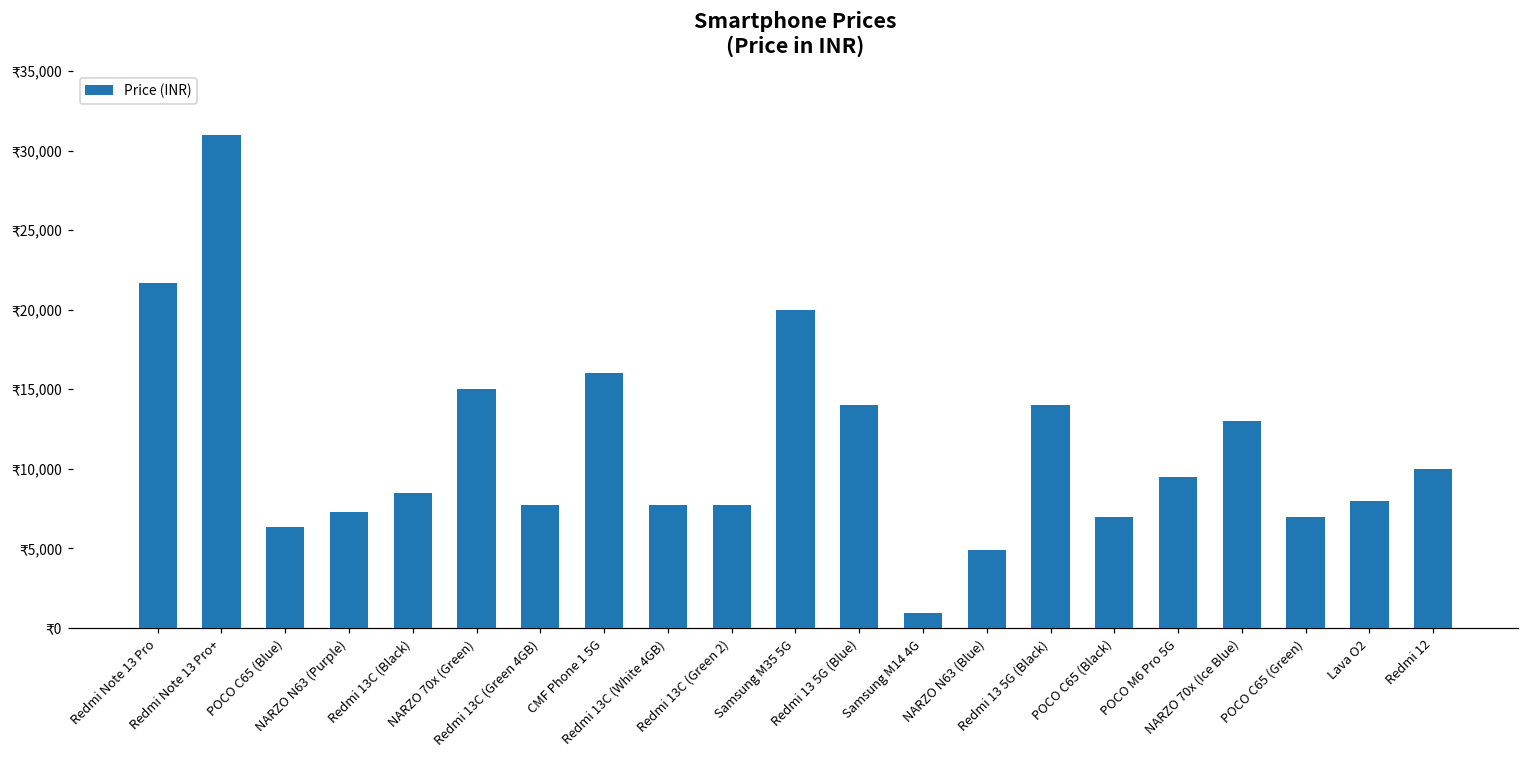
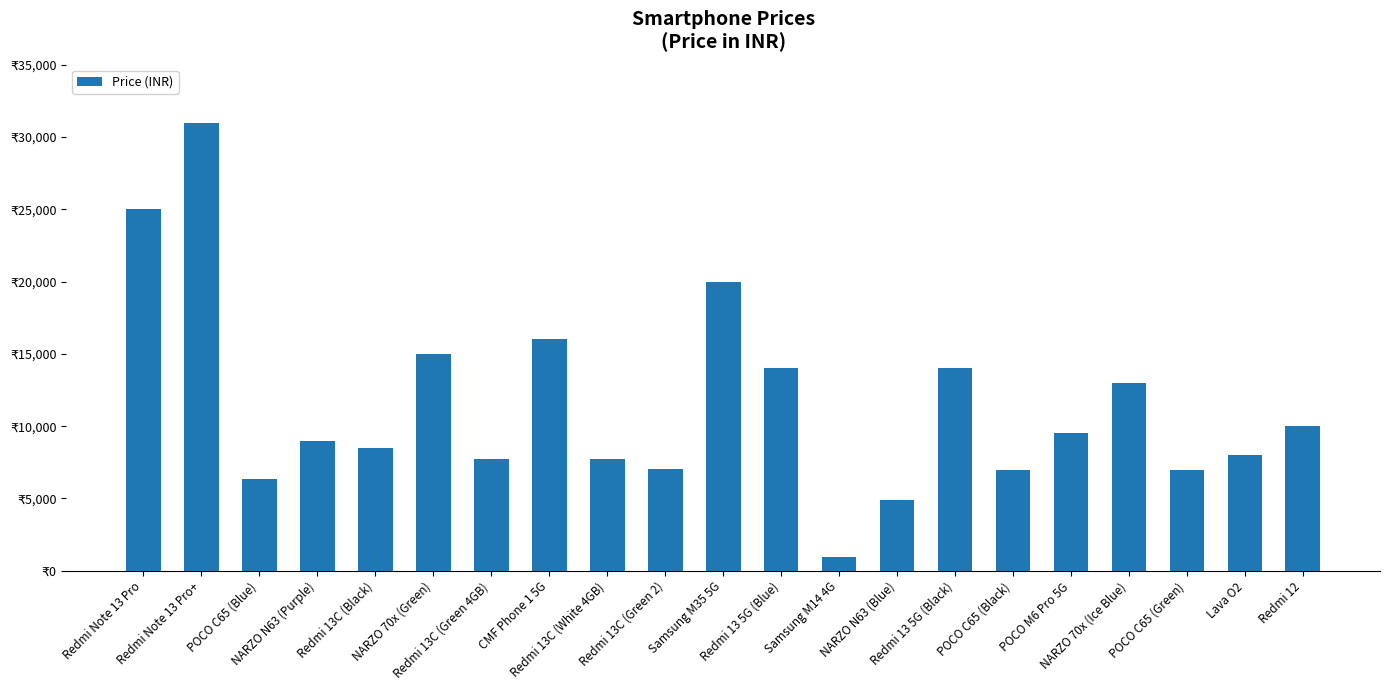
  {
-   "Redmi Note 13 Pro": "₹21,700",
+   "Redmi Note 13 Pro": "₹25,000",
    "Redmi Note 13 Pro+": "₹31,000",
    "POCO C65 (Blue)": "₹6,300",
-   "NARZO N63 (Purple)": "₹7,300",
+   "NARZO N63 (Purple)": "₹9,000",
    "Redmi 13C (Black)": "₹8,500",
    "NARZO 70x (Green)": "₹15,000",
    "Redmi 13C (Green 4GB)": "₹7,700",
    "CMF Phone 1 5G": "₹16,000",
    "Redmi 13C (White 4GB)": "₹7,700",
-   "Redmi 13C (Green 2)": "₹7,700",
+   "Redmi 13C (Green 2)": "₹7,000",
    "Samsung M35 5G": "₹20,000",
    "Redmi 13 5G (Blue)": "₹14,000",
    "Samsung M14 4G": "₹1,000",
    "NARZO N63 (Blue)": "₹4,900",
    "Redmi 13 5G (Black)": "₹14,000",
    "POCO C65 (Black)": "₹7,000",
    "POCO M6 Pro 5G": "₹9,500",
    "NARZO 70x (Ice Blue)": "₹13,000",
    "POCO C65 (Green)": "₹7,000",
    "Lava O2": "₹8,000",
    "Redmi 12": "₹10,000"
  }
